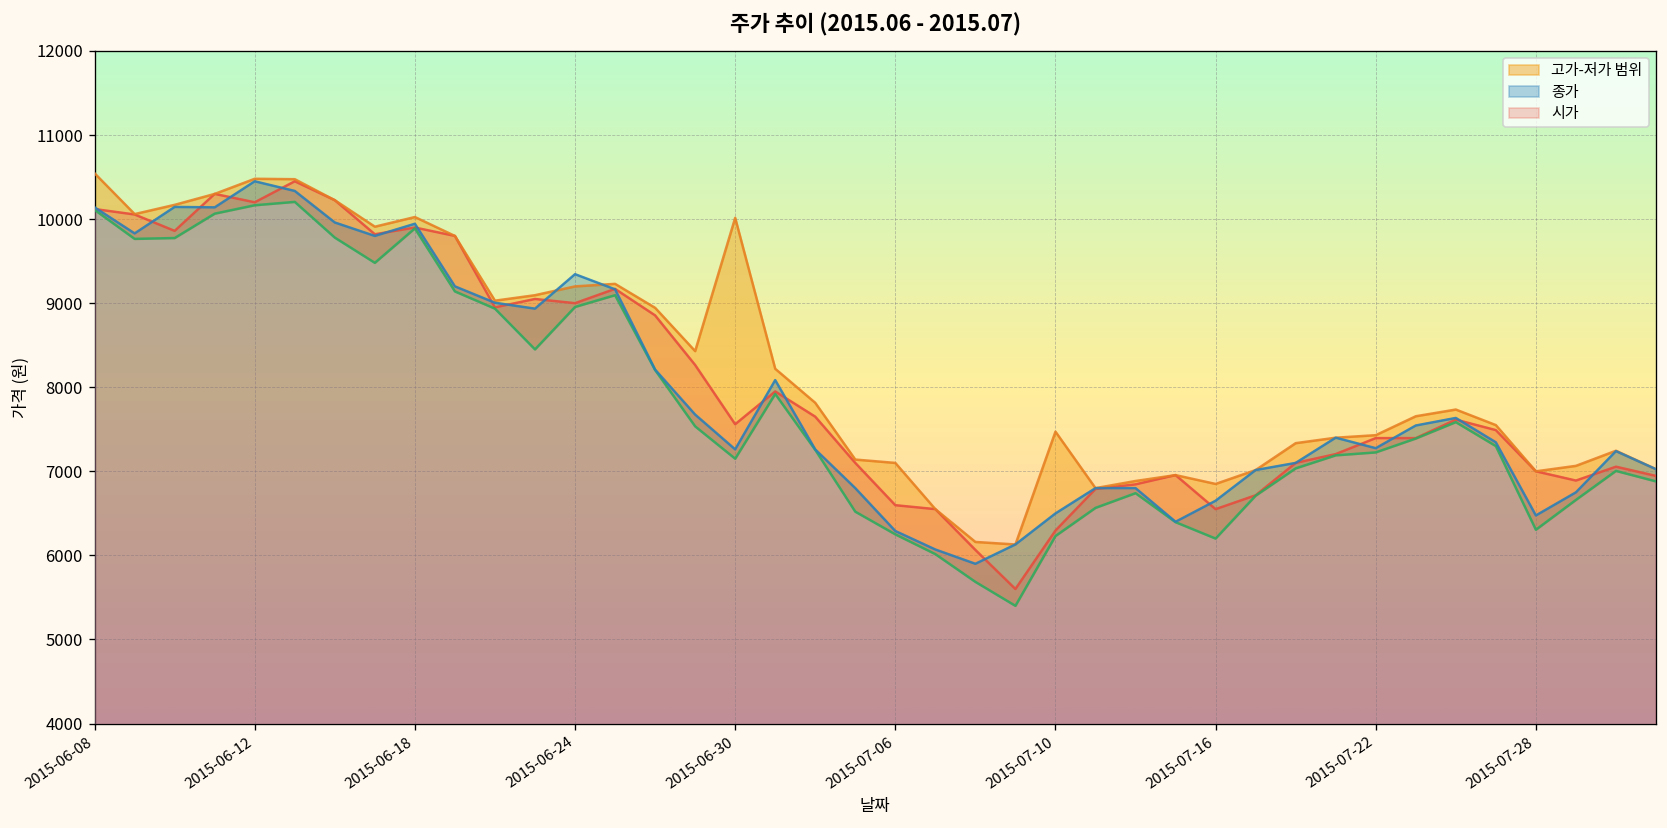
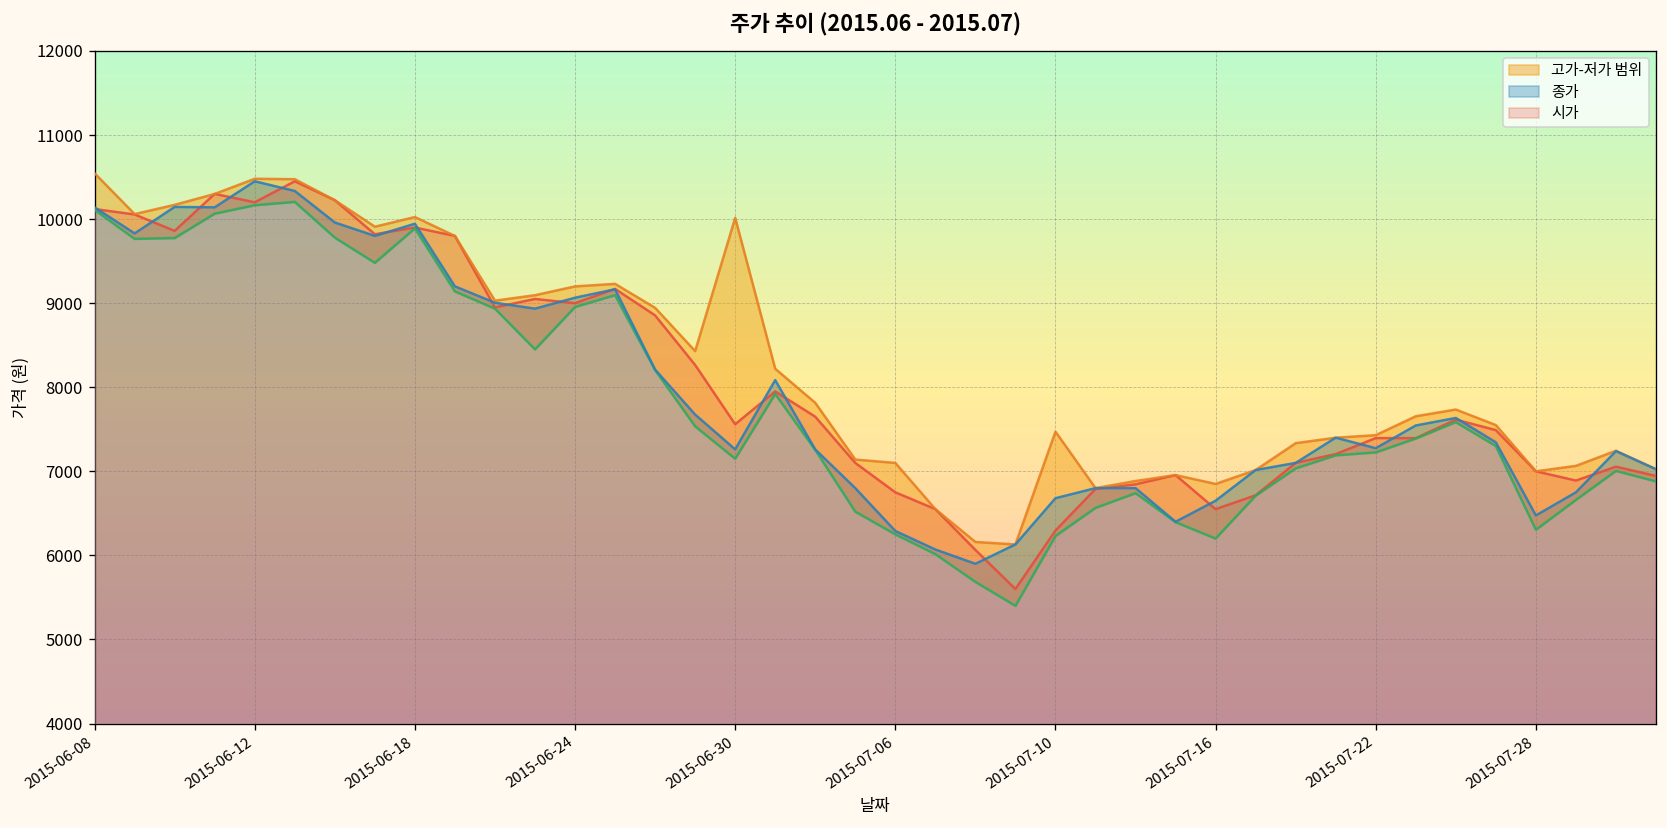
  {
    "고가-저가 범위": {
      "2015-06-08": 10500,
      "2015-06-18": 10000,
      "2015-06-24": 9200,
      "2015-06-30": 10000,
      "2015-07-06": 7100,
      "2015-07-10": 7500,
      "2015-07-16": 6900
    },
    "종가": {
      "2015-06-18": 9900,
-     "2015-06-24": 9300,
+     "2015-06-24": 9100,
      "2015-06-30": 7300,
      "2015-07-06": 6300,
-     "2015-07-10": 6500,
+     "2015-07-10": 6700,
      "2015-07-16": 6700,
      "2015-07-22": 7300,
      "2015-07-28": 6500
    },
    "시가": {
      "2015-06-24": 9000,
      "2015-06-30": 7600,
-     "2015-07-06": 6600,
+     "2015-07-06": 6800,
      "2015-07-10": 6300,
      "2015-07-16": 6600
    }
  }
